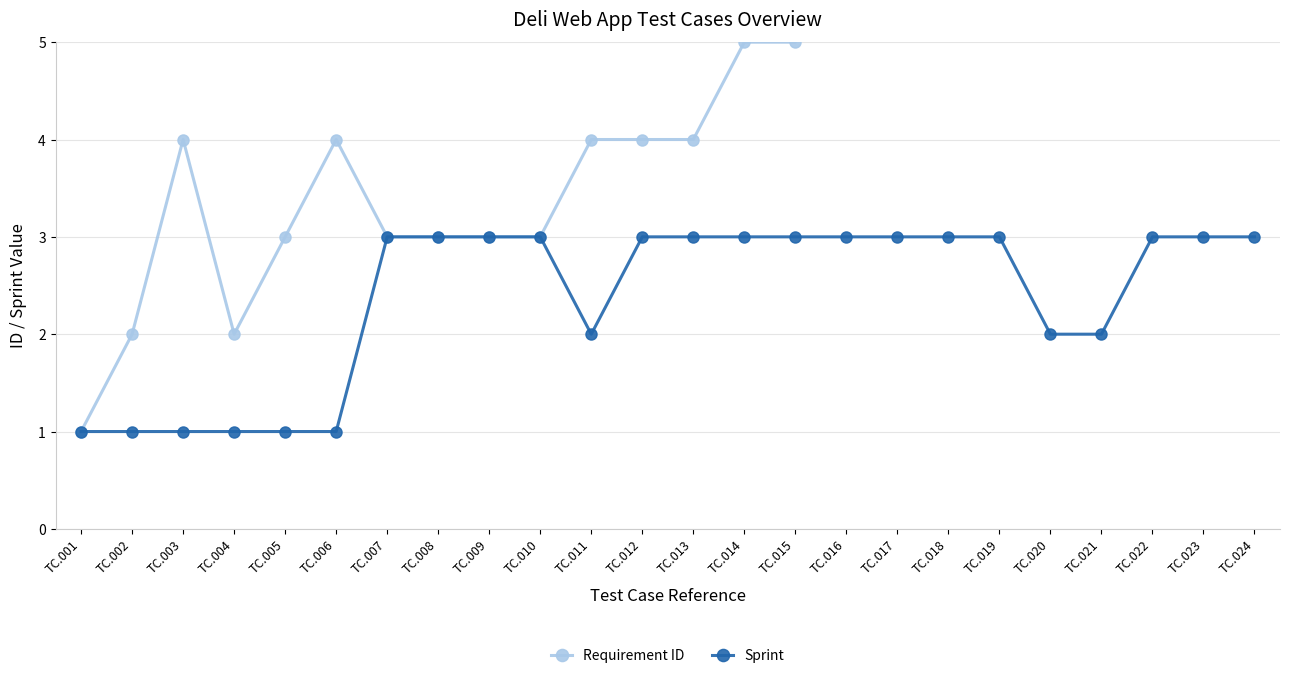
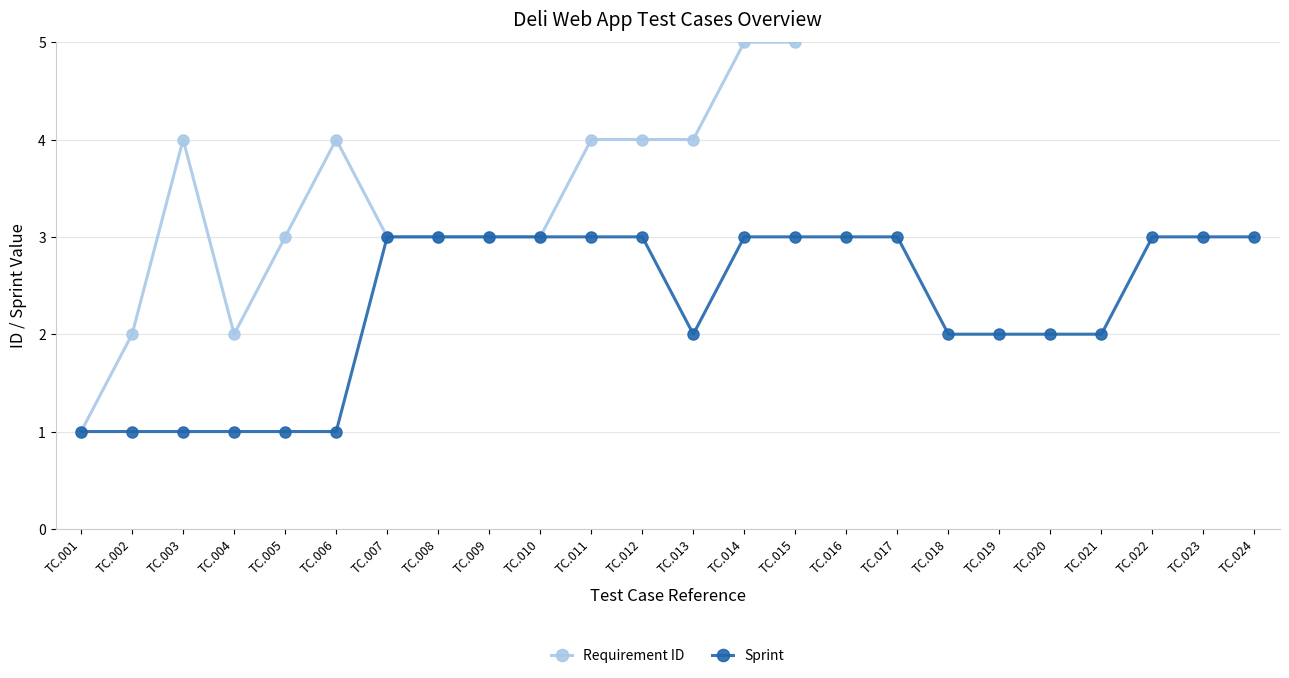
  {
    "Requirement ID": {
      "TC.002": 2,
      "TC.003": 4,
      "TC.004": 2,
      "TC.005": 3,
      "TC.006": 4,
      "TC.011": 4,
      "TC.012": 4,
      "TC.013": 4,
      "TC.014": 5,
      "TC.015": 5
    },
    "Sprint": {
      "TC.002": 1,
      "TC.003": 1,
      "TC.004": 1,
      "TC.005": 1,
      "TC.006": 1,
-     "TC.011": 2,
+     "TC.011": 3,
      "TC.012": 3,
-     "TC.013": 3,
+     "TC.013": 2,
      "TC.014": 3,
      "TC.015": 3,
      "TC.016": 3,
      "TC.017": 3,
-     "TC.018": 3,
-     "TC.019": 3,
+     "TC.018": 2,
+     "TC.019": 2,
      "TC.020": 2,
      "TC.021": 2,
      "TC.022": 3,
      "TC.023": 3,
      "TC.024": 3
    }
  }
